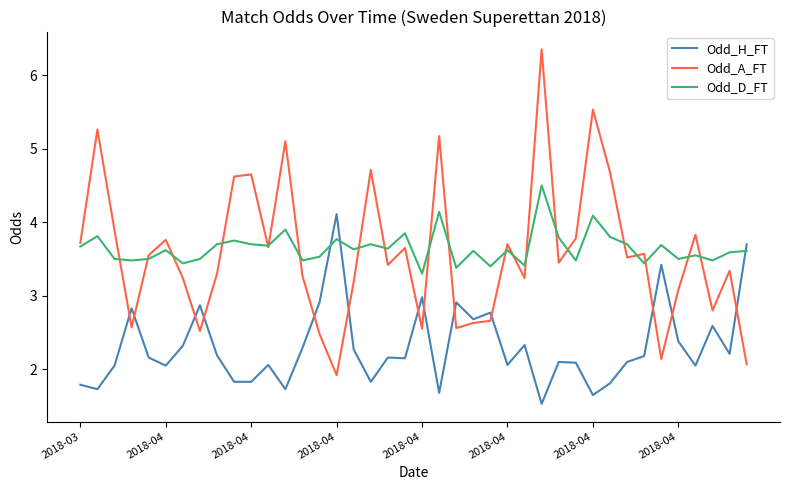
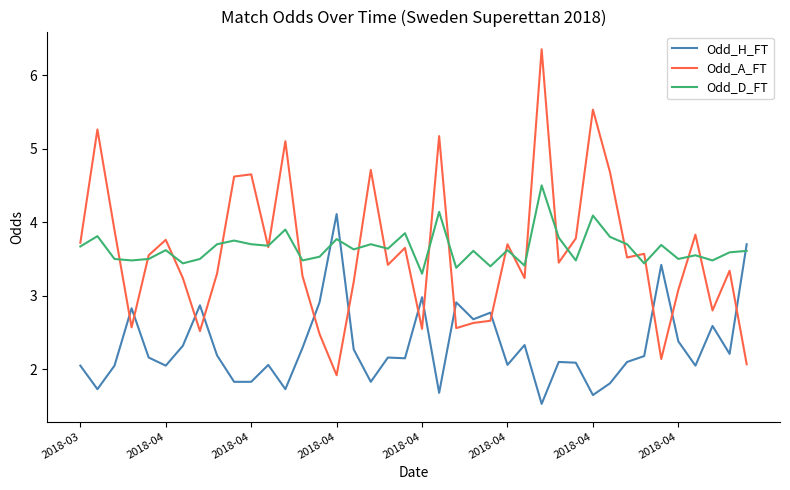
  {
    "Odd_H_FT": {
-     "2018-03": 1.8
+     "2018-03": 2.1
    },
    "Odd_A_FT": {
      "2018-03": 3.7
    },
    "Odd_D_FT": {
      "2018-03": 3.7
    }
  }
